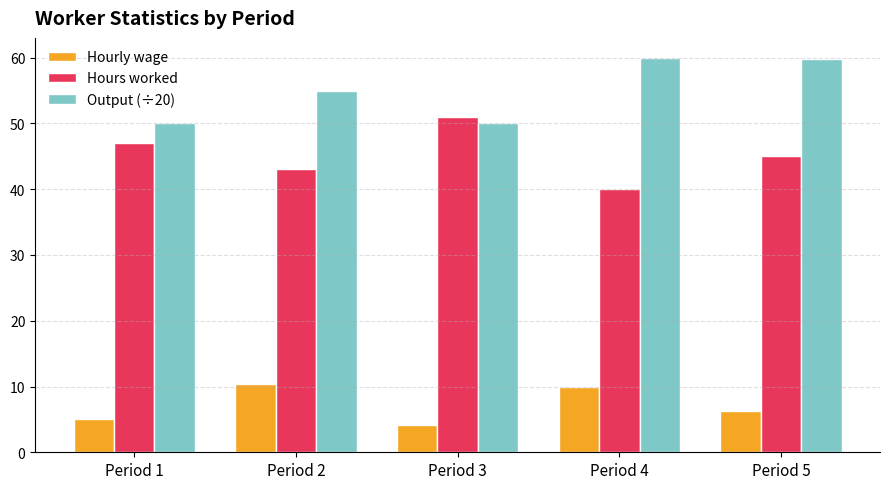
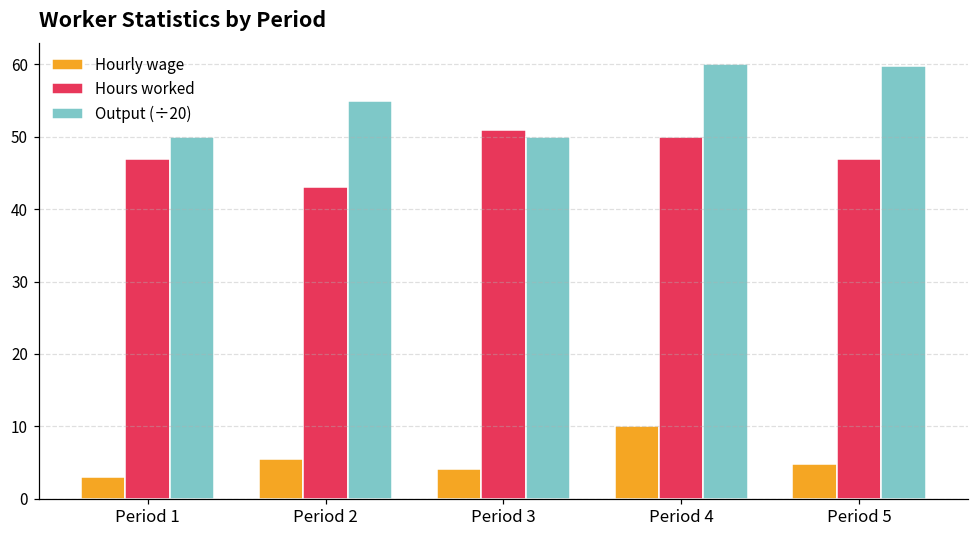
  {
    "Hourly wage": {
-     "Period 1": 5,
-     "Period 2": 10,
+     "Period 1": 3,
+     "Period 2": 6,
      "Period 3": 4,
      "Period 4": 10,
-     "Period 5": 6
+     "Period 5": 5
    },
    "Hours worked": {
      "Period 1": 47,
      "Period 2": 43,
      "Period 3": 51,
-     "Period 4": 40,
-     "Period 5": 45
+     "Period 4": 50,
+     "Period 5": 47
    },
    "Output (÷20)": {
      "Period 1": 50,
      "Period 2": 55,
      "Period 3": 50,
      "Period 4": 60,
      "Period 5": 60
    }
  }
